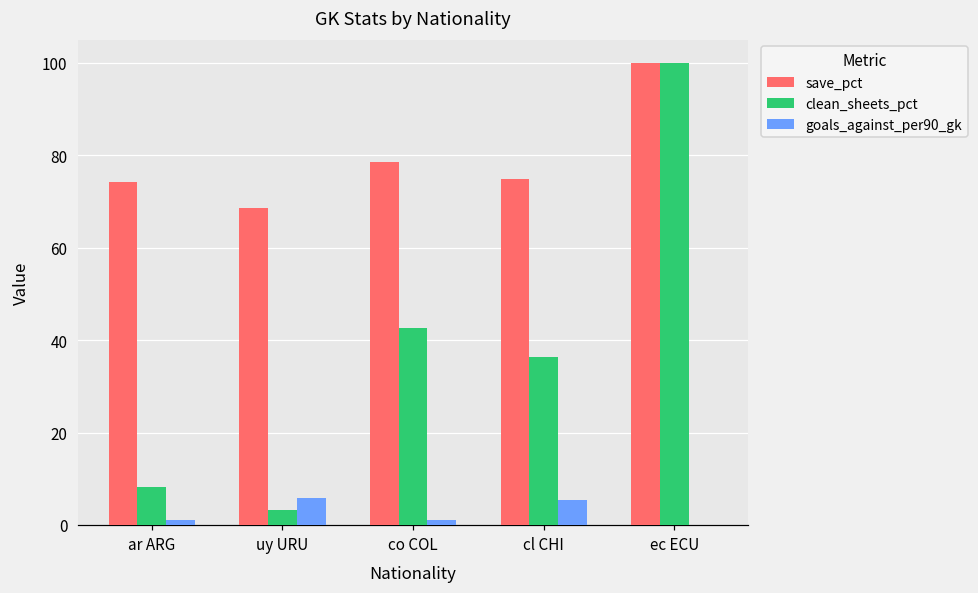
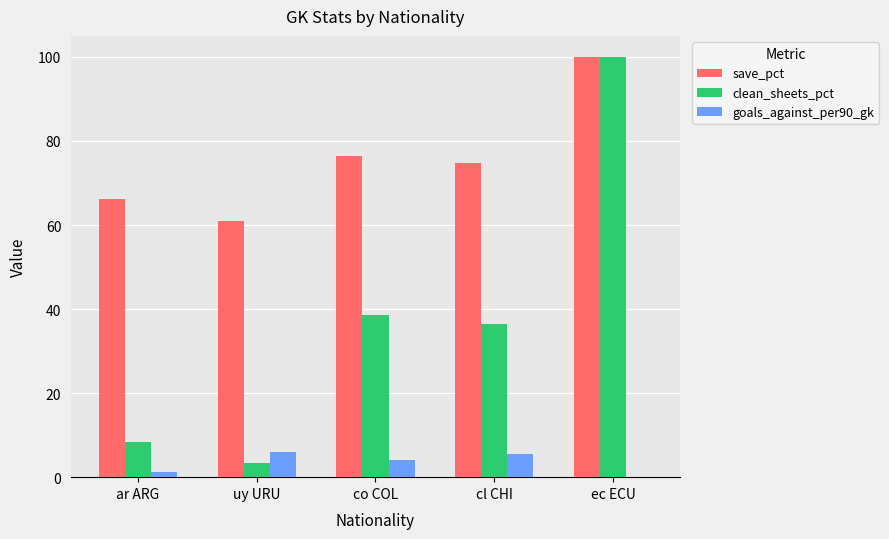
  {
    "save_pct": {
-     "ar ARG": 74,
-     "uy URU": 69,
-     "co COL": 79,
+     "ar ARG": 66,
+     "uy URU": 61,
+     "co COL": 77,
      "cl CHI": 75,
      "ec ECU": 100
    },
    "clean_sheets_pct": {
      "ar ARG": 8,
      "uy URU": 3,
-     "co COL": 43,
+     "co COL": 39,
      "cl CHI": 36,
      "ec ECU": 100
    },
    "goals_against_per90_gk": {
      "ar ARG": 1,
      "uy URU": 6,
-     "co COL": 1,
+     "co COL": 4,
      "cl CHI": 5,
      "ec ECU": 0
    }
  }
